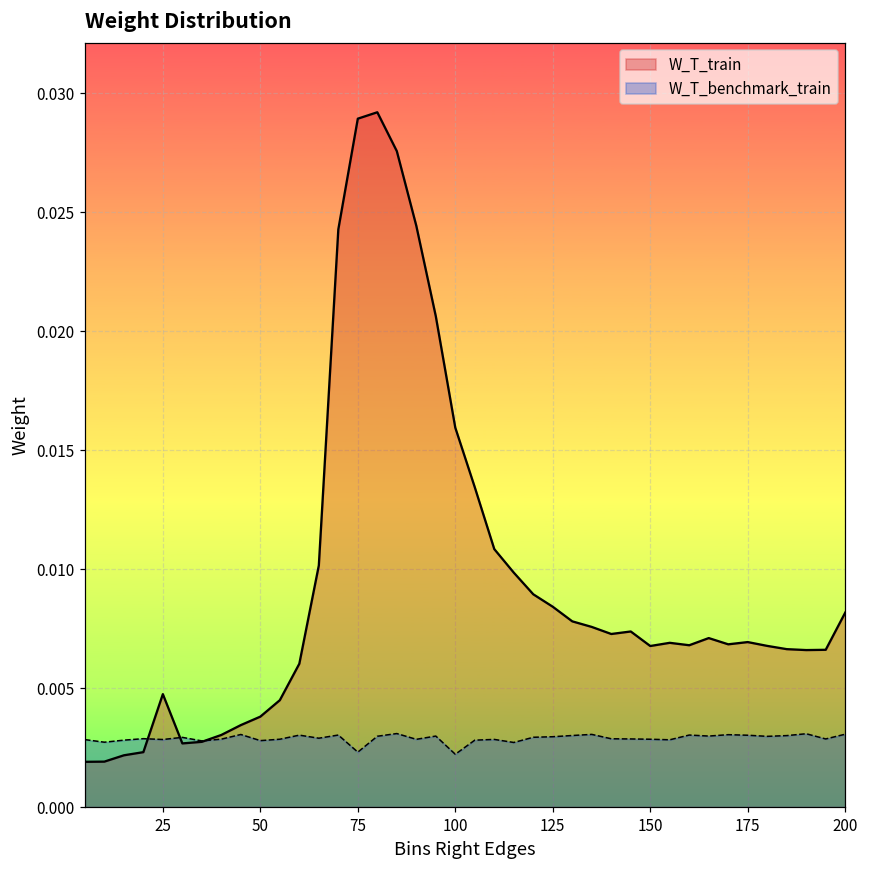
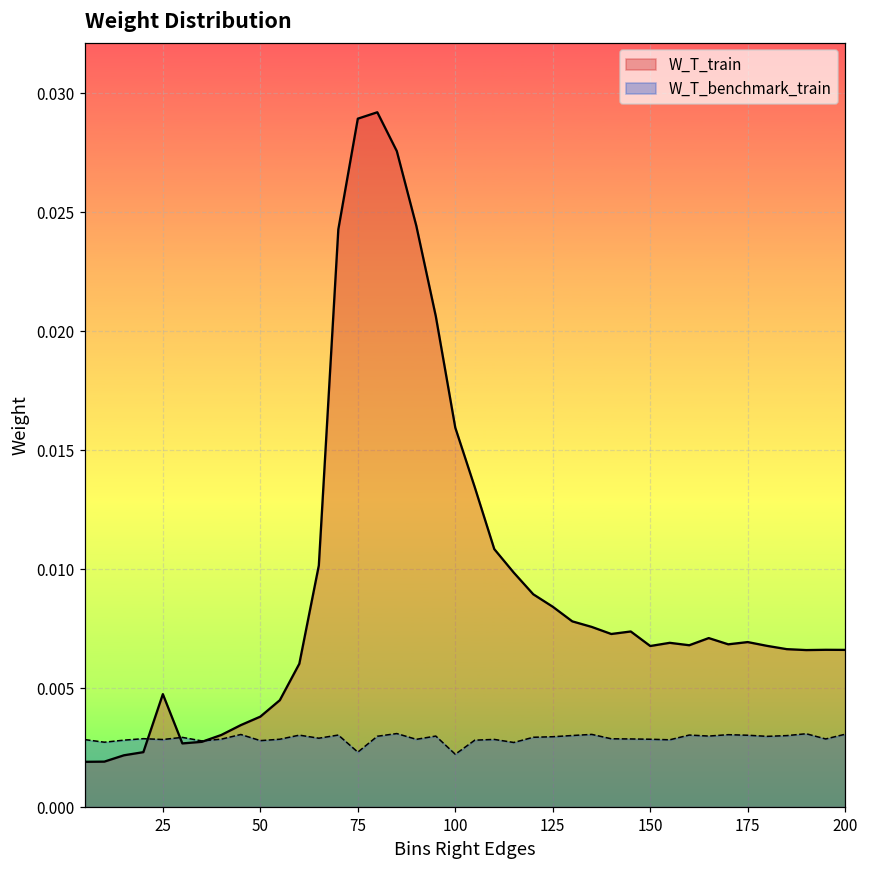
  {
    "W_T_train": {
      "25": 0.0047,
      "50": 0.0038,
      "75": 0.0289,
      "100": 0.0159,
      "125": 0.0084,
      "150": 0.0068,
      "175": 0.0069,
-     "200": 0.0082
+     "200": 0.0066
    },
    "W_T_benchmark_train": {
      "25": 0.0028,
      "50": 0.0028,
      "75": 0.0023,
      "100": 0.0022,
      "125": 0.0030,
      "150": 0.0029,
      "175": 0.0030,
      "200": 0.0031
    }
  }
